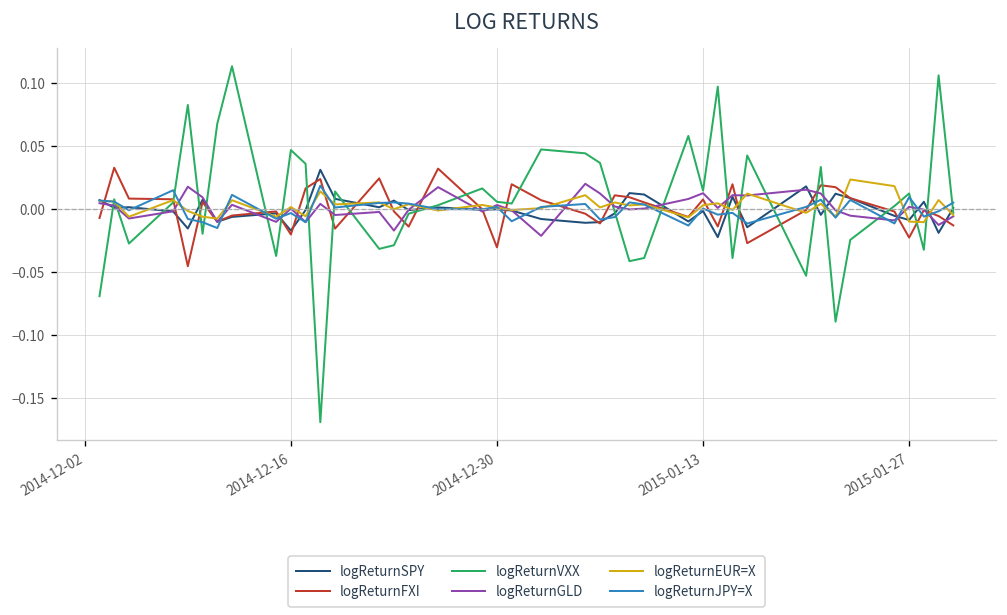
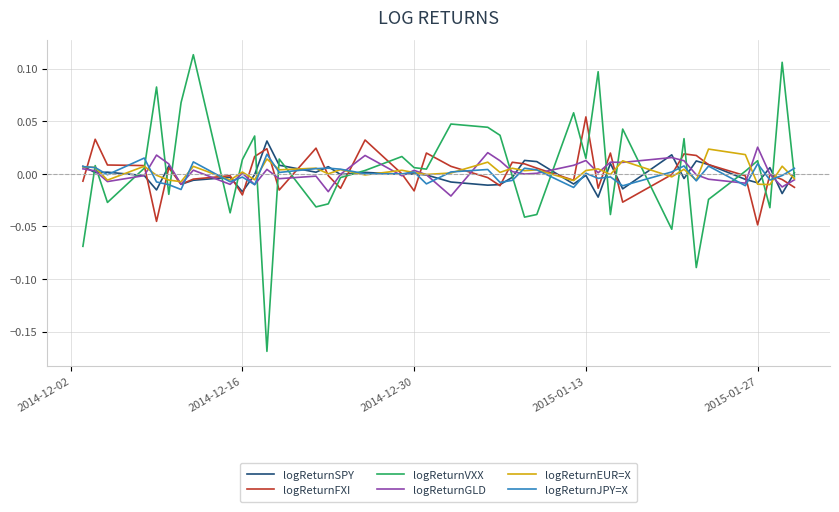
  {
    "logReturnSPY": {
      "2014-12-16": -0.017
    },
    "logReturnFXI": {
      "2014-12-16": -0.020,
-     "2014-12-30": -0.030,
-     "2015-01-13": 0.008,
-     "2015-01-27": -0.022
+     "2014-12-30": -0.016,
+     "2015-01-13": 0.054,
+     "2015-01-27": -0.049
    },
    "logReturnVXX": {
-     "2014-12-16": 0.047,
+     "2014-12-16": 0.014,
      "2014-12-30": 0.006,
      "2015-01-27": 0.013
    },
    "logReturnGLD": {
-     "2015-01-27": 0.002
+     "2015-01-27": 0.025
    },
    "logReturnEUR=X": {
      "2015-01-13": 0.003
    },
    "logReturnJPY=X": {
      "2014-12-16": -0.003,
      "2015-01-27": 0.010
    }
  }
